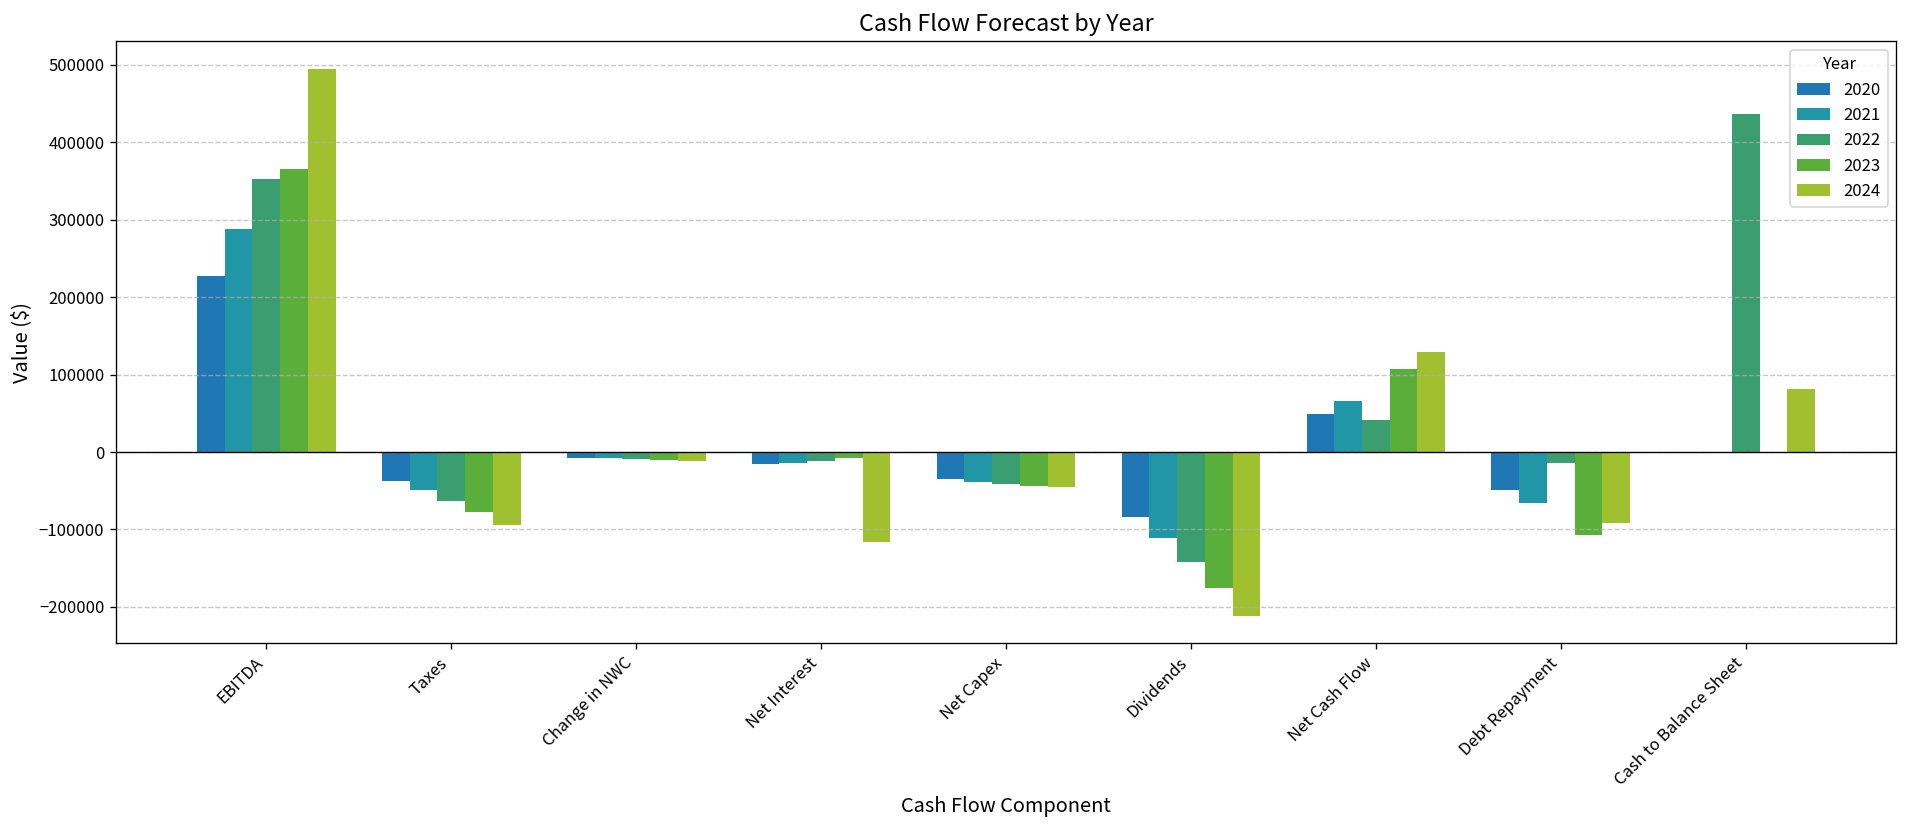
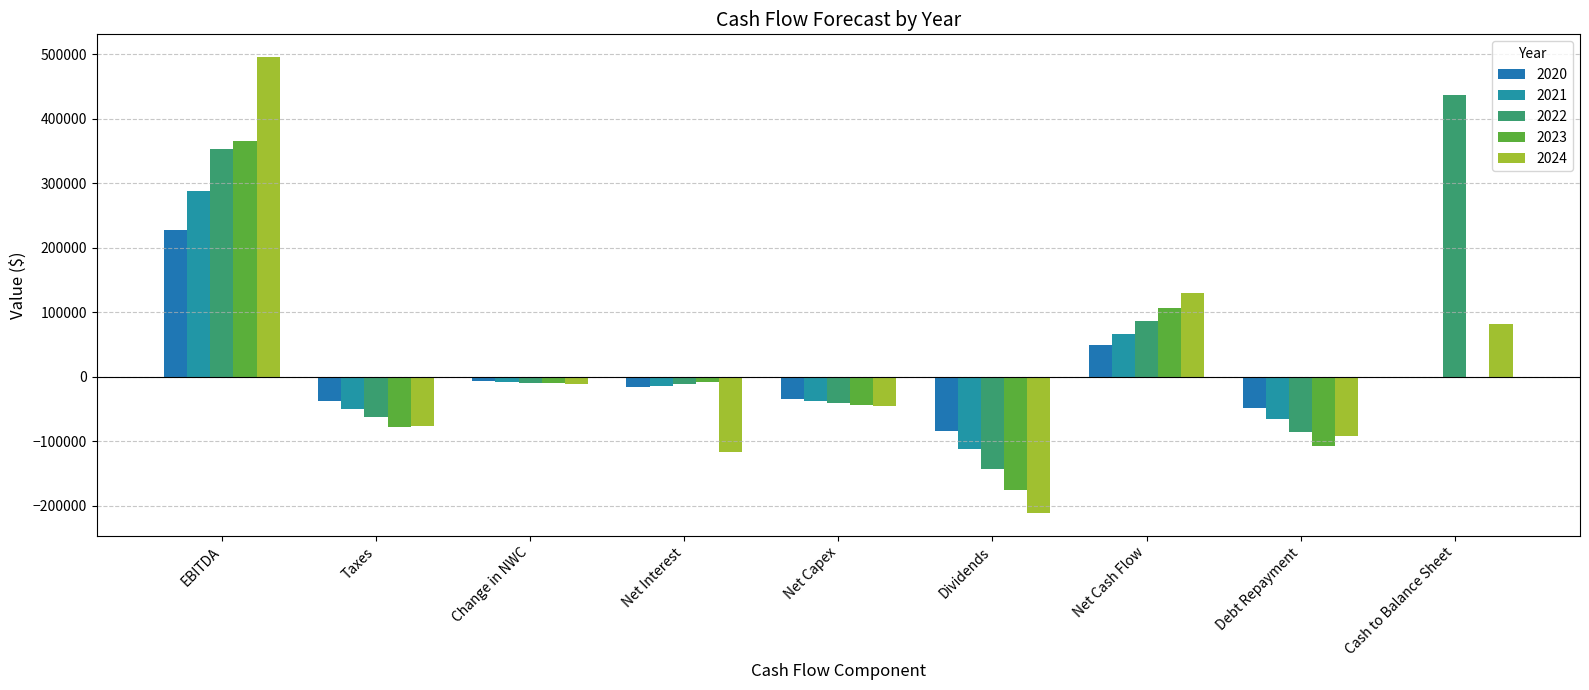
  {
    "2022": {
      "EBITDA": 350000,
      "Taxes": -60000,
      "Change in NWC": -10000,
      "Net Interest": -10000,
      "Net Capex": -40000,
      "Dividends": -140000,
-     "Net Cash Flow": 40000,
-     "Debt Repayment": -10000,
+     "Net Cash Flow": 90000,
+     "Debt Repayment": -90000,
      "Cash to Balance Sheet": 440000
    },
    "2023": {
      "EBITDA": 370000,
      "Taxes": -80000,
      "Change in NWC": -10000,
      "Net Interest": -10000,
      "Net Capex": -40000,
      "Dividends": -180000,
      "Net Cash Flow": 110000,
      "Debt Repayment": -110000,
      "Cash to Balance Sheet": 0
    },
    "2024": {
      "EBITDA": 500000,
-     "Taxes": -90000,
+     "Taxes": -80000,
      "Change in NWC": -10000,
      "Net Interest": -120000,
      "Net Capex": -50000,
      "Dividends": -210000,
      "Net Cash Flow": 130000,
      "Debt Repayment": -90000,
      "Cash to Balance Sheet": 80000
    }
  }
